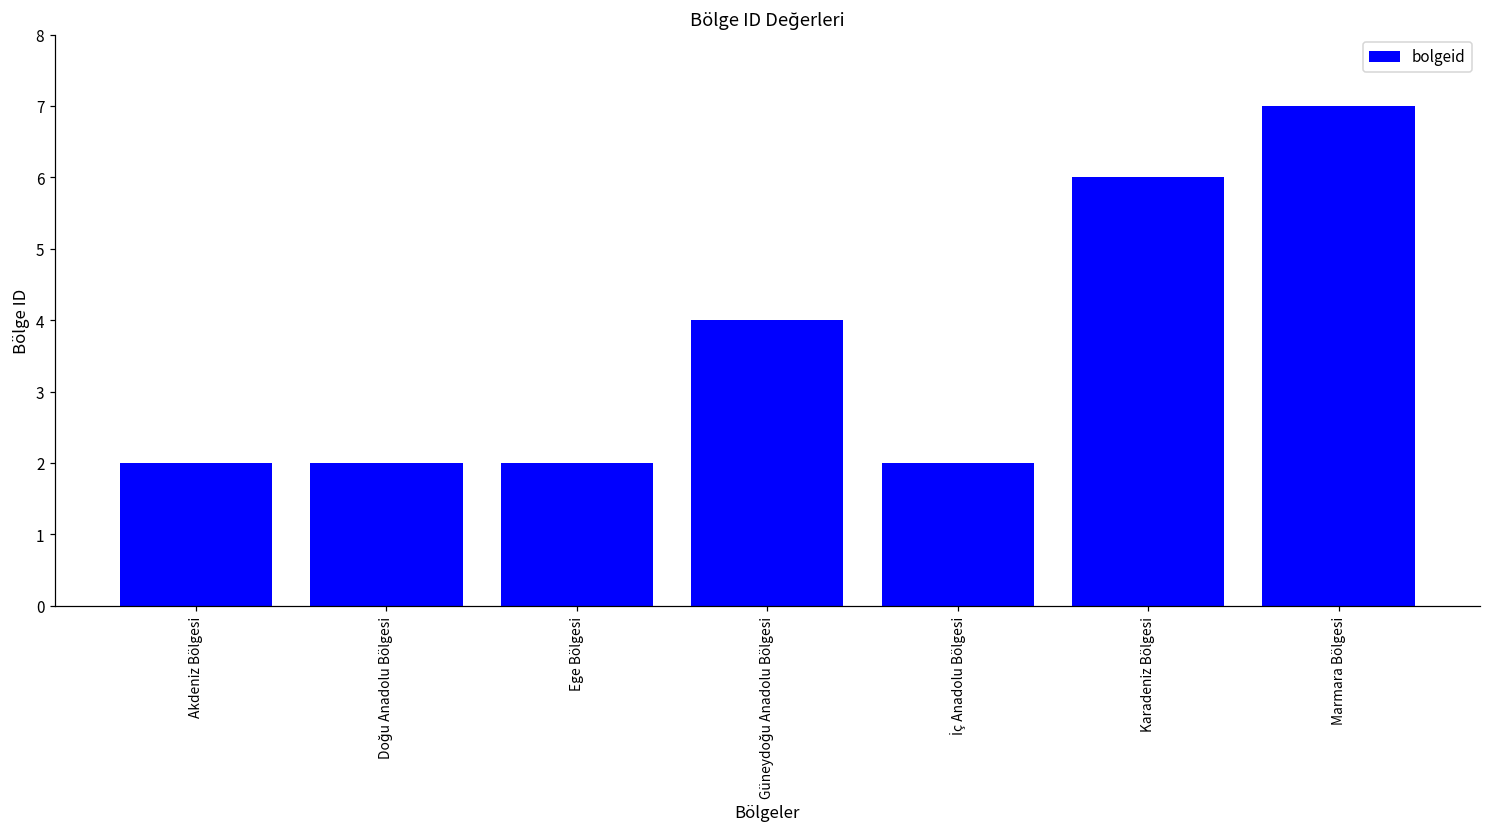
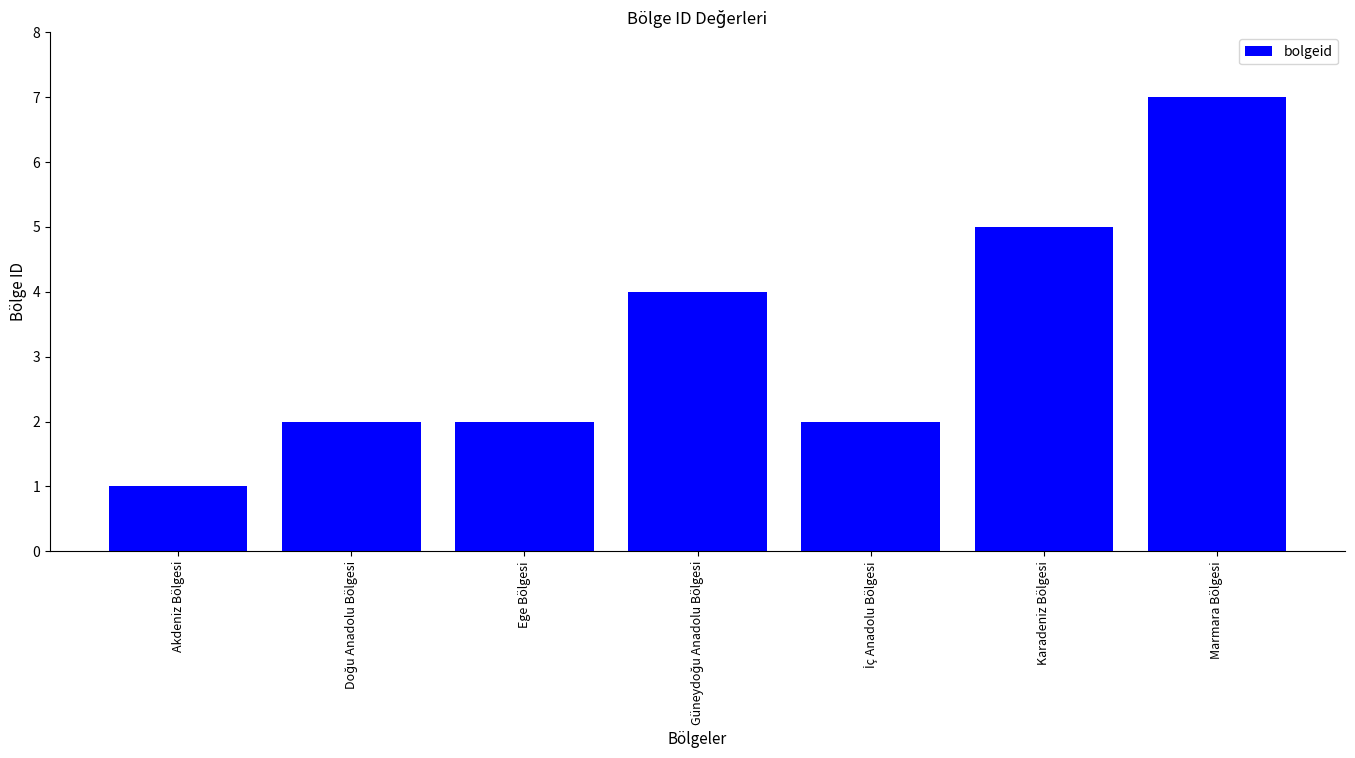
  {
-   "Akdeniz Bölgesi": 2,
+   "Akdeniz Bölgesi": 1,
    "Doğu Anadolu Bölgesi": 2,
    "Ege Bölgesi": 2,
    "Güneydoğu Anadolu Bölgesi": 4,
    "İç Anadolu Bölgesi": 2,
-   "Karadeniz Bölgesi": 6,
+   "Karadeniz Bölgesi": 5,
    "Marmara Bölgesi": 7
  }
